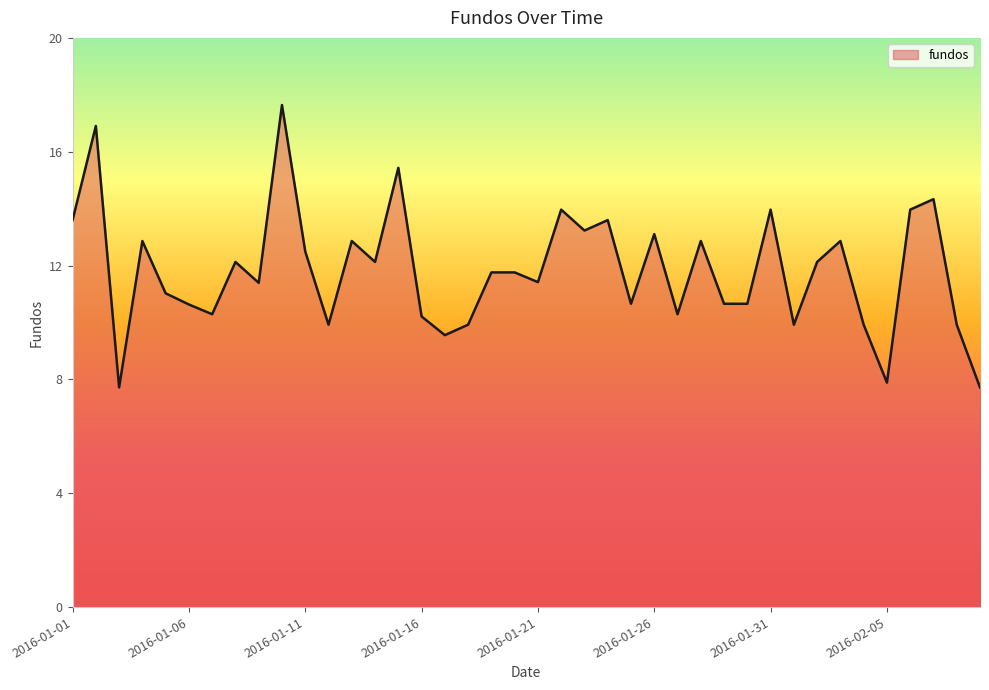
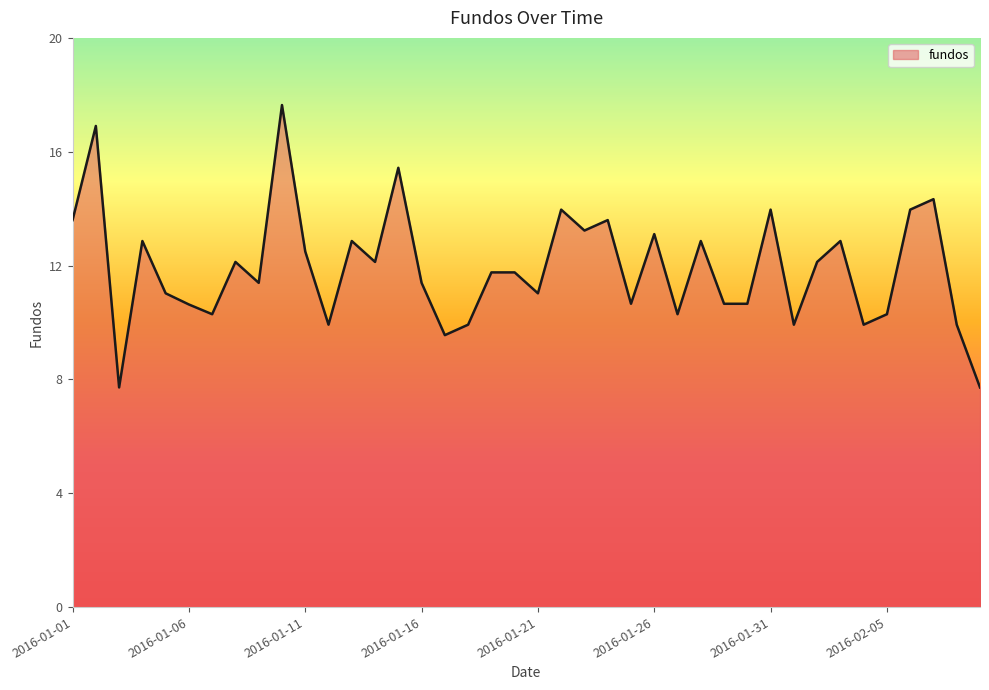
  {
    "2016-01-01": 13.6,
    "2016-01-06": 10.6,
    "2016-01-11": 12.5,
-   "2016-01-16": 10.2,
-   "2016-01-21": 11.4,
+   "2016-01-16": 11.4,
+   "2016-01-21": 11.0,
    "2016-01-26": 13.1,
    "2016-01-31": 14.0,
-   "2016-02-05": 7.9
+   "2016-02-05": 10.3
  }
